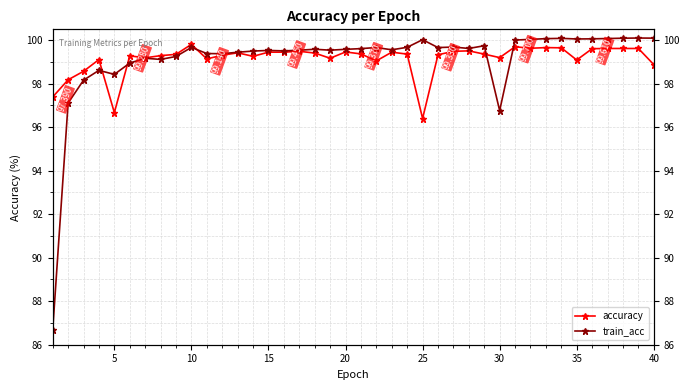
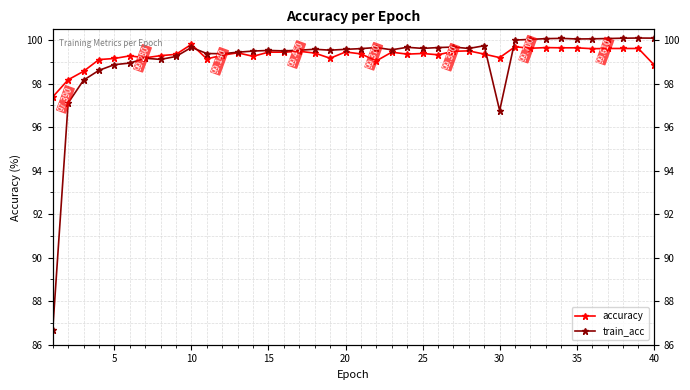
  {
    "accuracy": {
-     "5": 96.7,
+     "5": 99.2,
      "10": 99.8,
      "20": 99.5,
-     "25": 96.4,
+     "25": 99.4,
      "30": 99.2,
-     "35": 99.1,
+     "35": 99.7,
      "40": 98.9
    },
    "train_acc": {
-     "5": 98.4,
+     "5": 98.9,
      "10": 99.7,
      "20": 99.6,
-     "25": 100.0,
+     "25": 99.6,
      "30": 96.8,
      "35": 100.1,
      "40": 100.1
    }
  }
